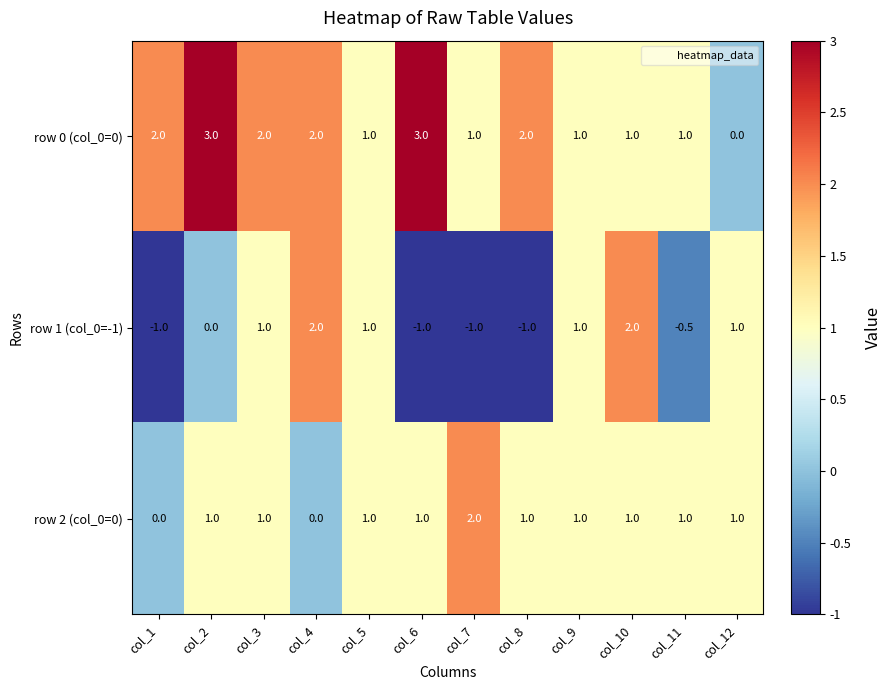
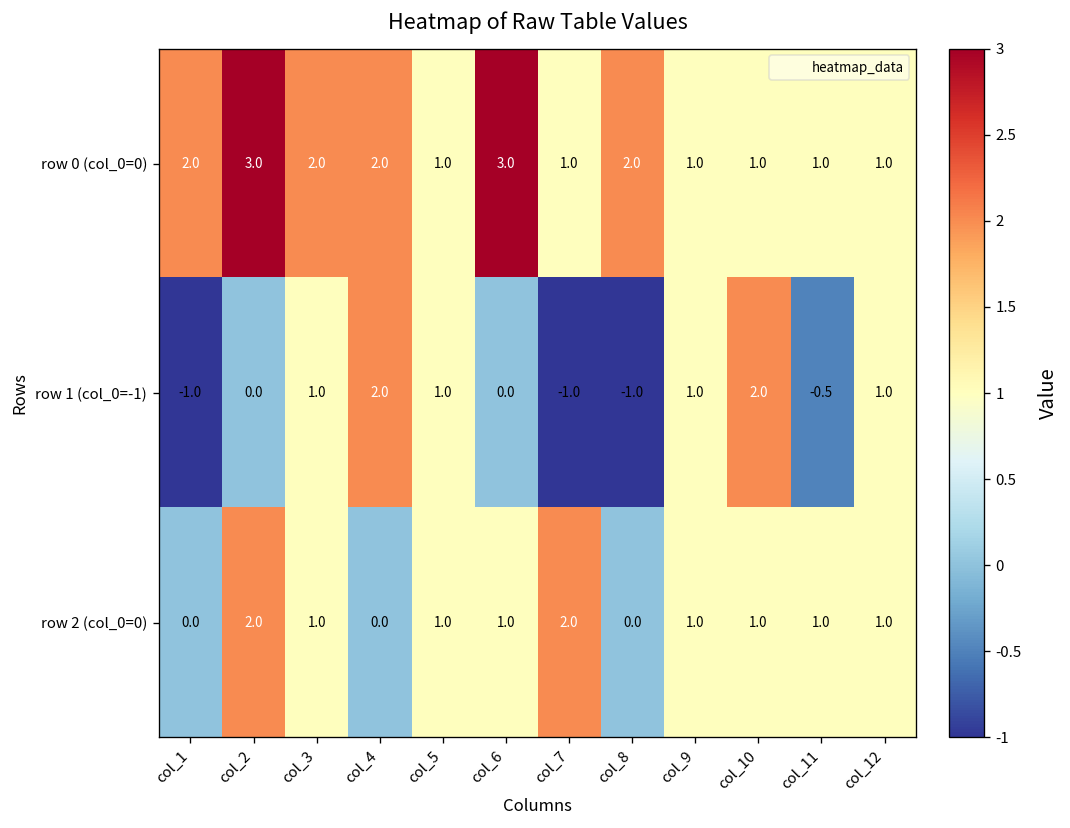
  {
    "row 0 (col_0=0)": {
      "col_1": 2.0,
      "col_2": 3.0,
      "col_3": 2.0,
      "col_4": 2.0,
      "col_5": 1.0,
      "col_6": 3.0,
      "col_7": 1.0,
      "col_8": 2.0,
      "col_9": 1.0,
      "col_10": 1.0,
      "col_11": 1.0,
-     "col_12": 0.0
+     "col_12": 1.0
    },
    "row 1 (col_0=-1)": {
      "col_1": -1.0,
      "col_2": 0.0,
      "col_3": 1.0,
      "col_4": 2.0,
      "col_5": 1.0,
-     "col_6": -1.0,
+     "col_6": 0.0,
      "col_7": -1.0,
      "col_8": -1.0,
      "col_9": 1.0,
      "col_10": 2.0,
      "col_11": -0.5,
      "col_12": 1.0
    },
    "row 2 (col_0=0)": {
      "col_1": 0.0,
-     "col_2": 1.0,
+     "col_2": 2.0,
      "col_3": 1.0,
      "col_4": 0.0,
      "col_5": 1.0,
      "col_6": 1.0,
      "col_7": 2.0,
-     "col_8": 1.0,
+     "col_8": 0.0,
      "col_9": 1.0,
      "col_10": 1.0,
      "col_11": 1.0,
      "col_12": 1.0
    }
  }
